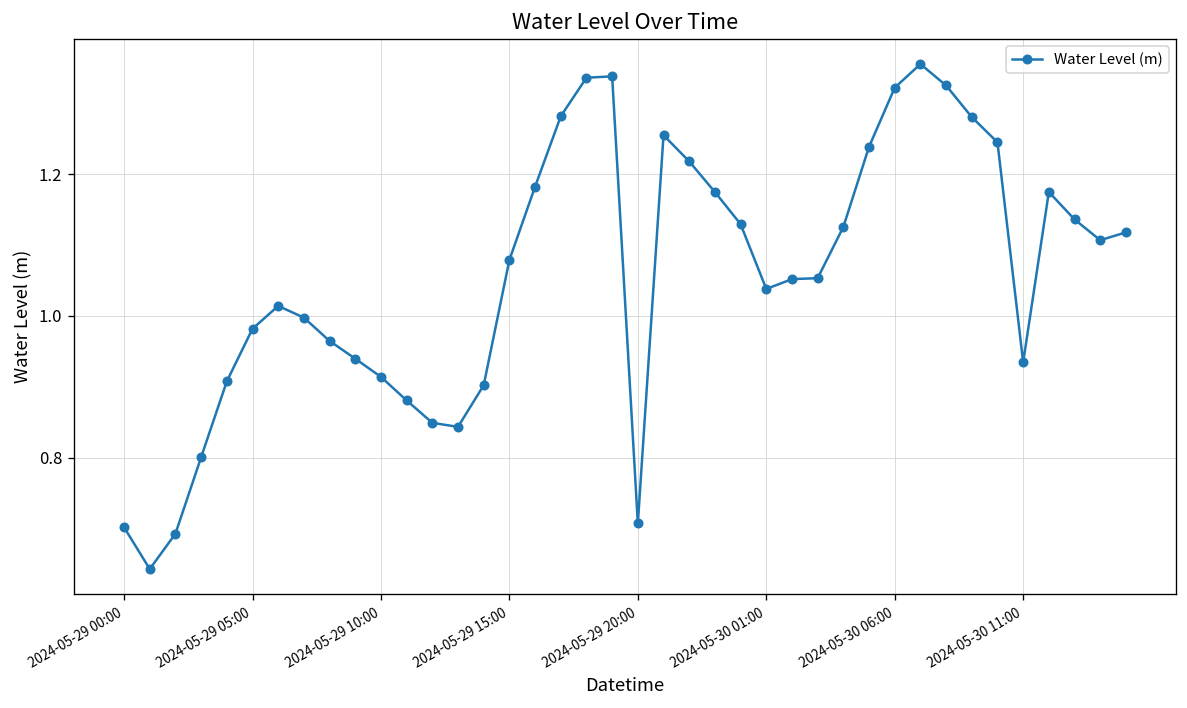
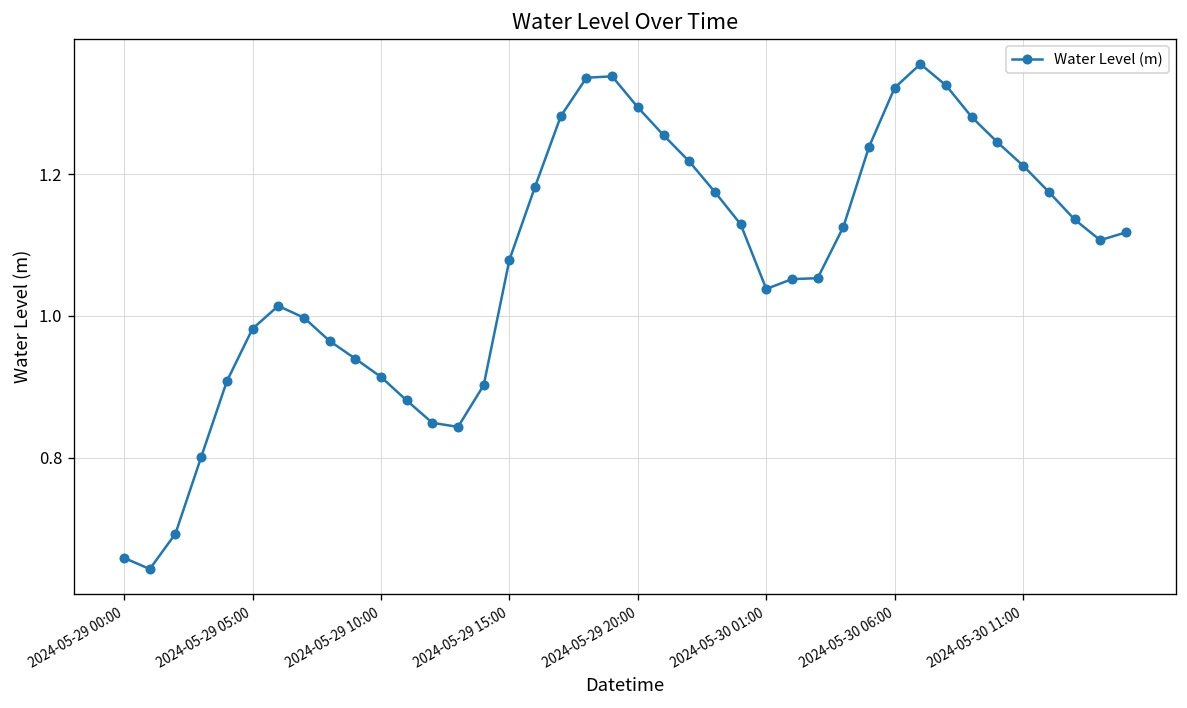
  {
-   "2024-05-29 00:00": 0.70,
+   "2024-05-29 00:00": 0.66,
    "2024-05-29 05:00": 0.98,
    "2024-05-29 10:00": 0.91,
    "2024-05-29 15:00": 1.08,
-   "2024-05-29 20:00": 0.71,
+   "2024-05-29 20:00": 1.29,
    "2024-05-30 01:00": 1.04,
    "2024-05-30 06:00": 1.32,
-   "2024-05-30 11:00": 0.93
+   "2024-05-30 11:00": 1.21
  }
